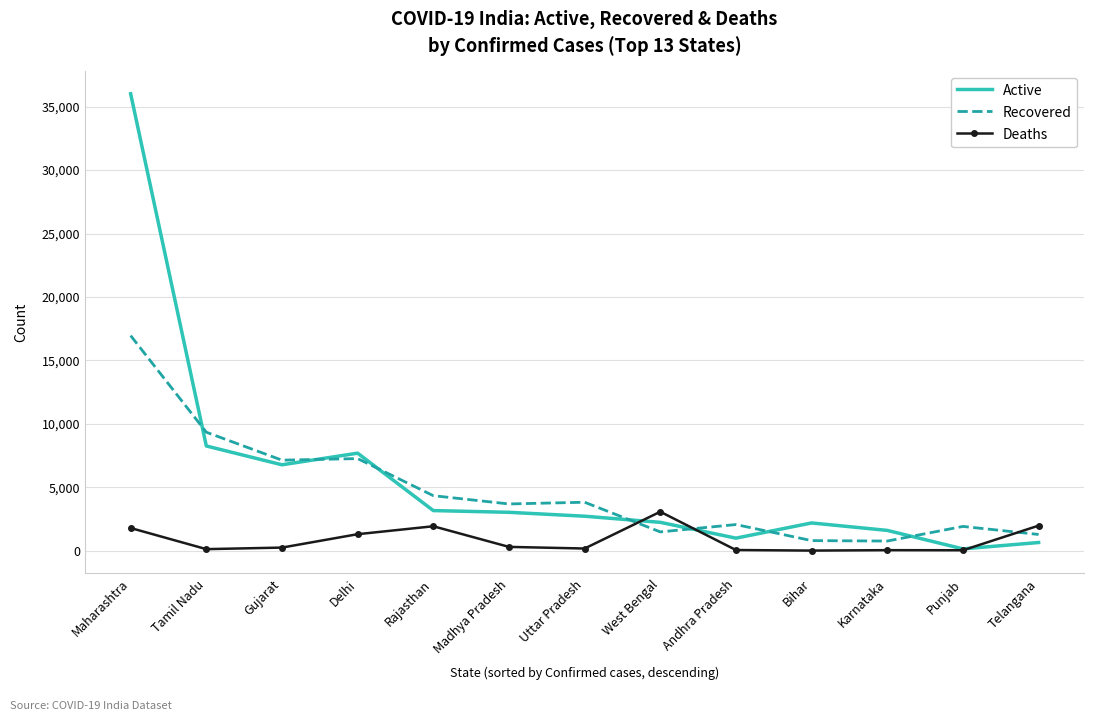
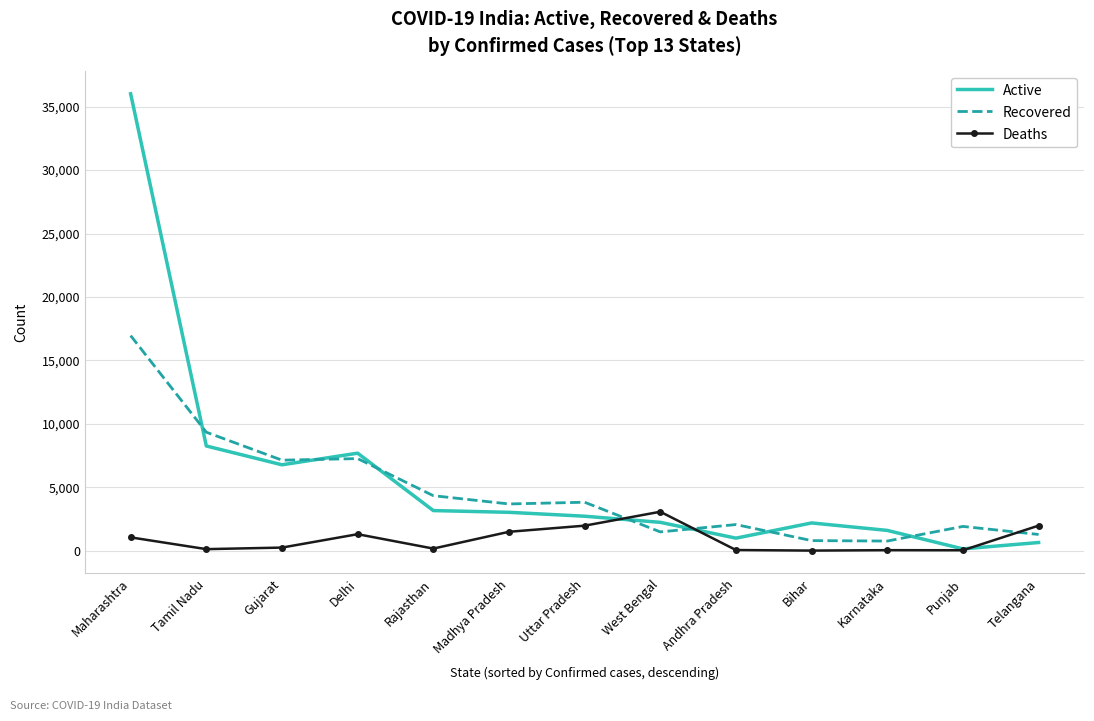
  {
    "Deaths": {
-     "Maharashtra": "1,800",
+     "Maharashtra": "1,100",
      "Tamil Nadu": "100",
      "Gujarat": "300",
      "Delhi": "1,300",
-     "Rajasthan": "1,900",
-     "Madhya Pradesh": "300",
-     "Uttar Pradesh": "200",
+     "Rajasthan": "200",
+     "Madhya Pradesh": "1,500",
+     "Uttar Pradesh": "2,000",
      "West Bengal": "3,100",
      "Andhra Pradesh": "100",
      "Bihar": "0",
      "Karnataka": "0",
      "Telangana": "2,000"
    }
  }
